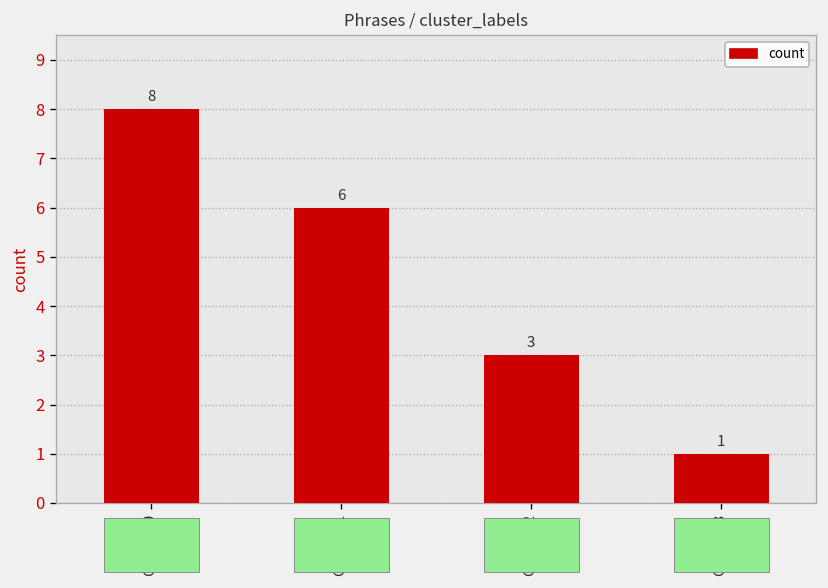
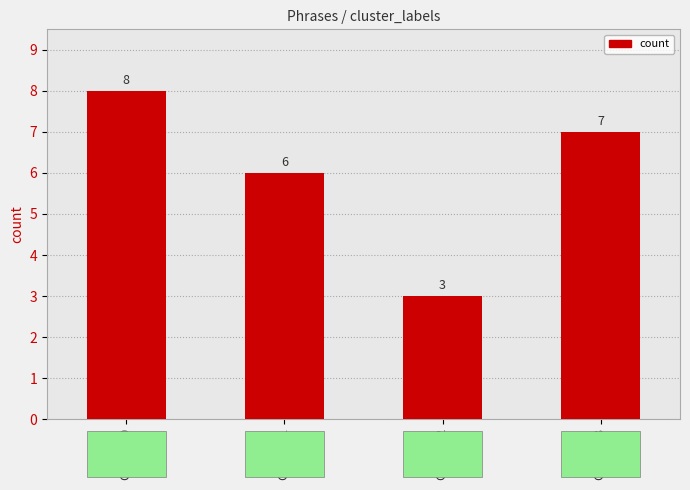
  {
    "Cluster 0": 8,
    "Cluster 1": 6,
    "Cluster 2": 3,
-   "Cluster 3": 1
+   "Cluster 3": 7
  }
